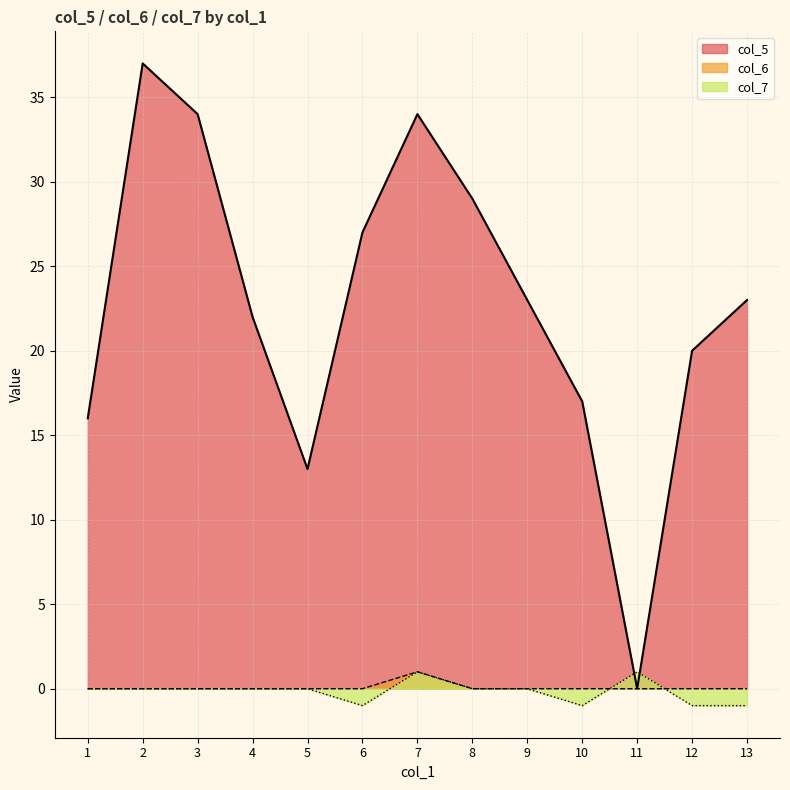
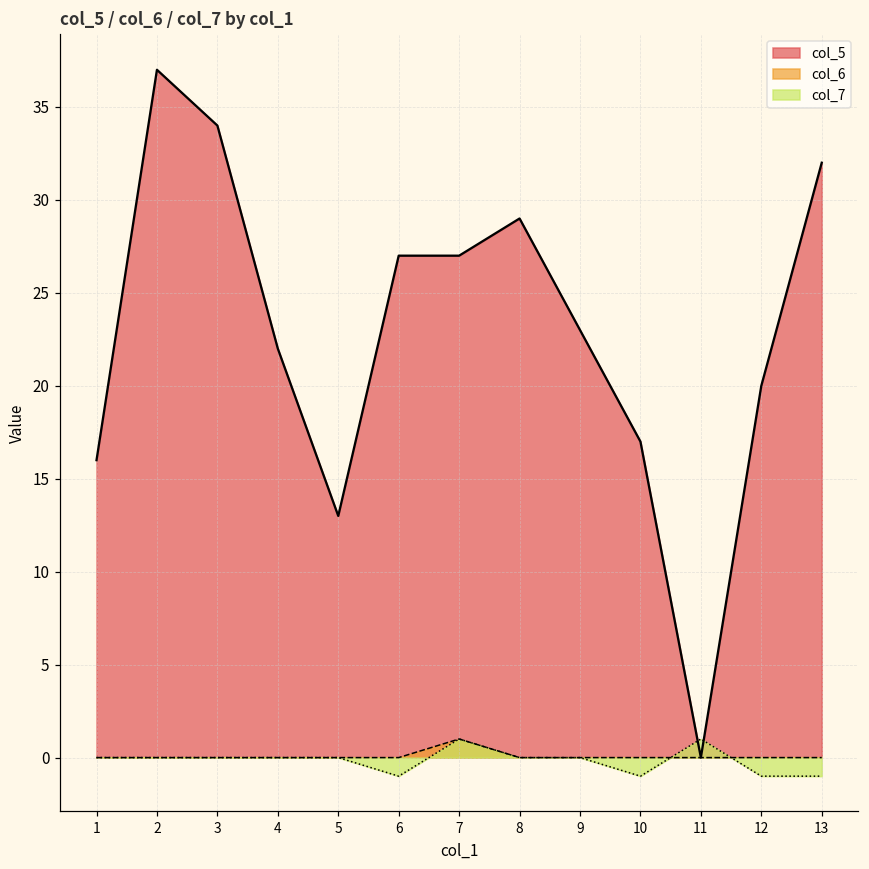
  {
    "col_5": {
      "1": 16,
      "2": 37,
      "3": 34,
      "4": 22,
      "5": 13,
      "6": 27,
-     "7": 34,
+     "7": 27,
      "8": 29,
      "9": 23,
      "10": 17,
      "12": 20,
-     "13": 23
+     "13": 32
    }
  }
